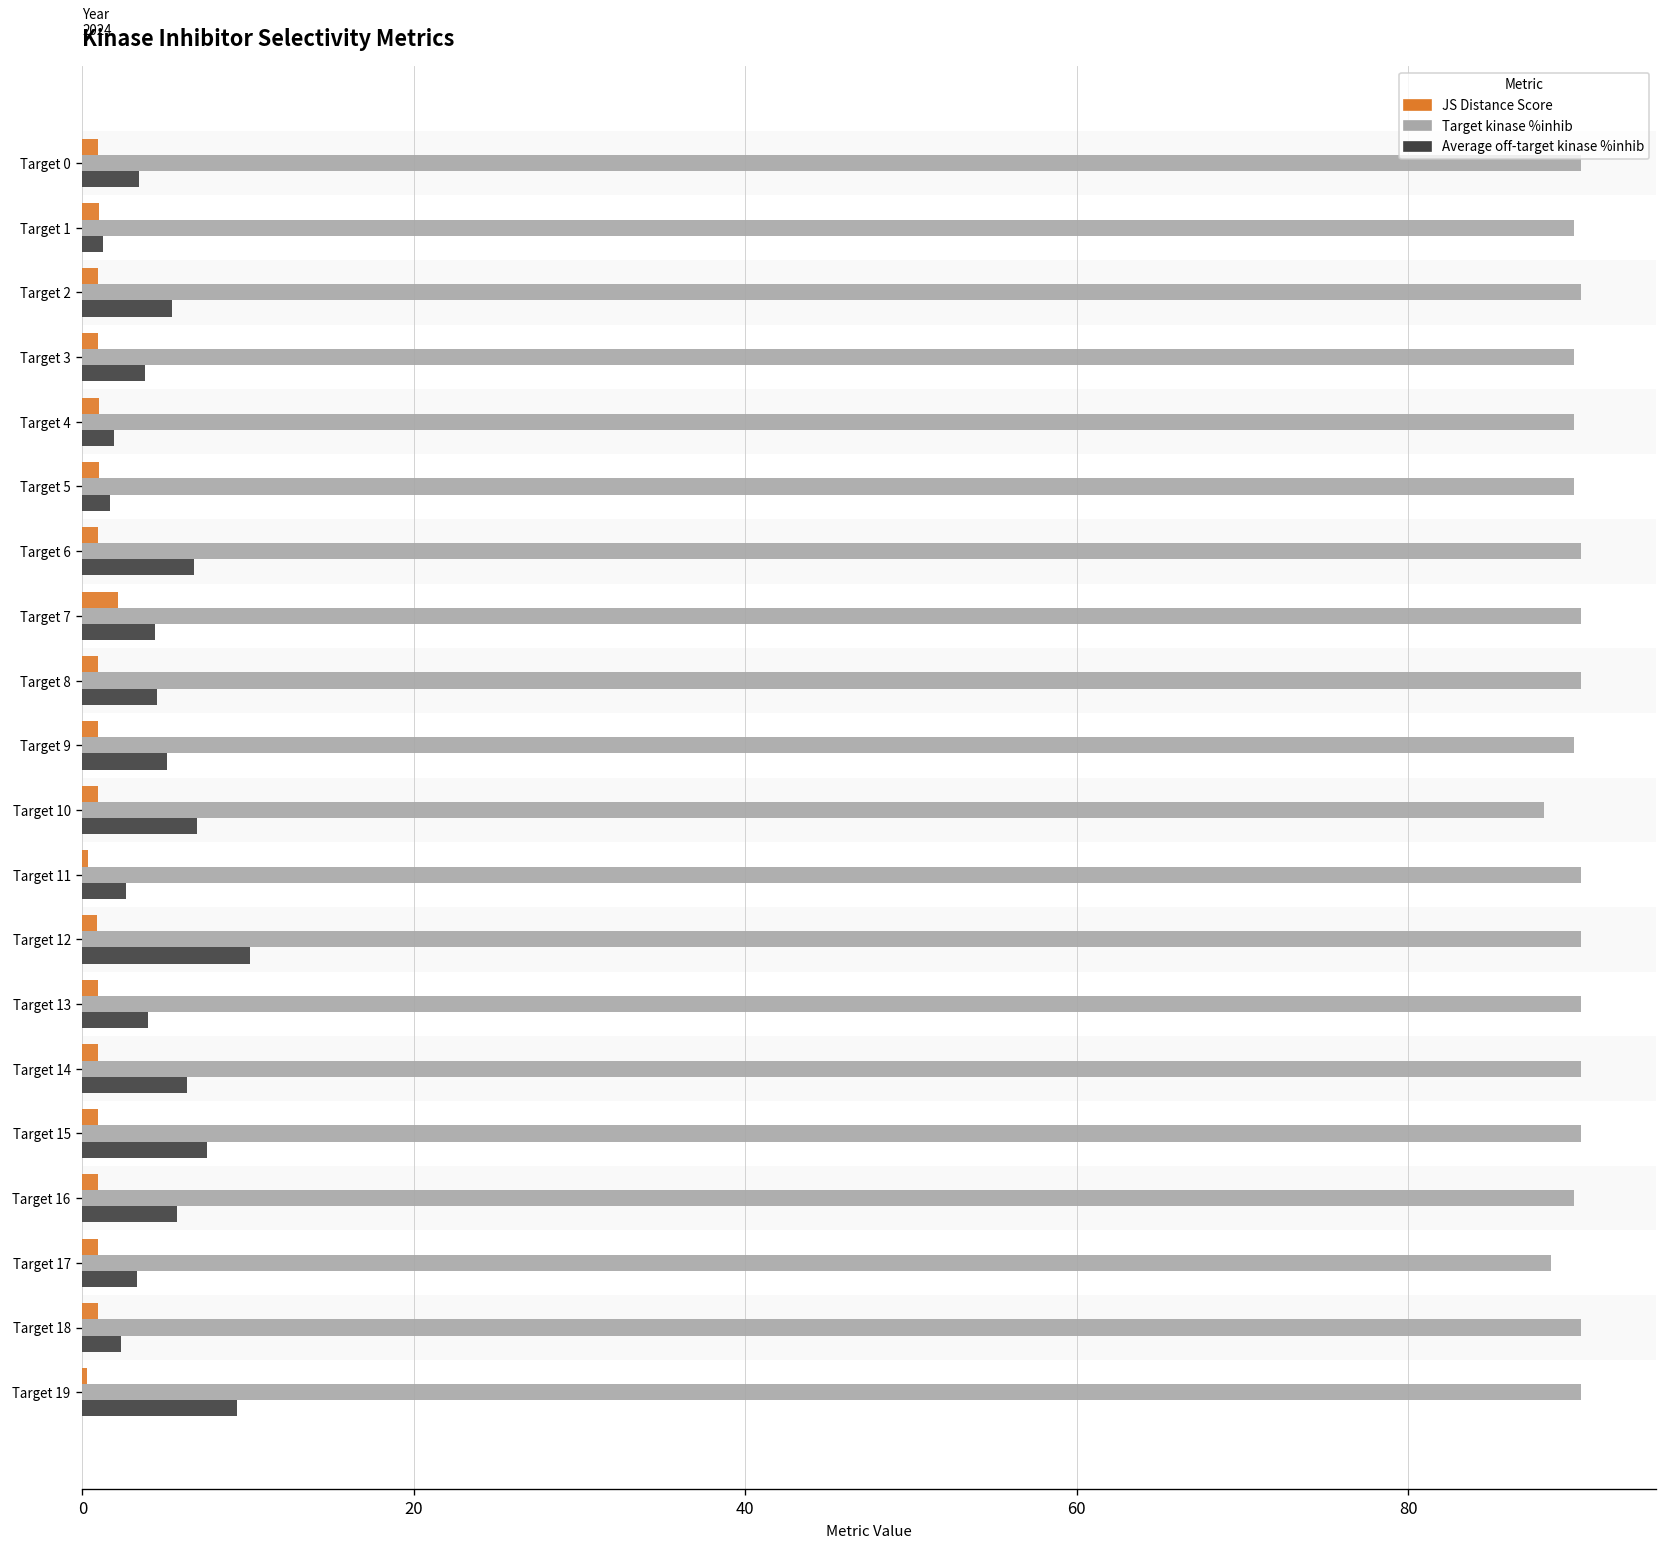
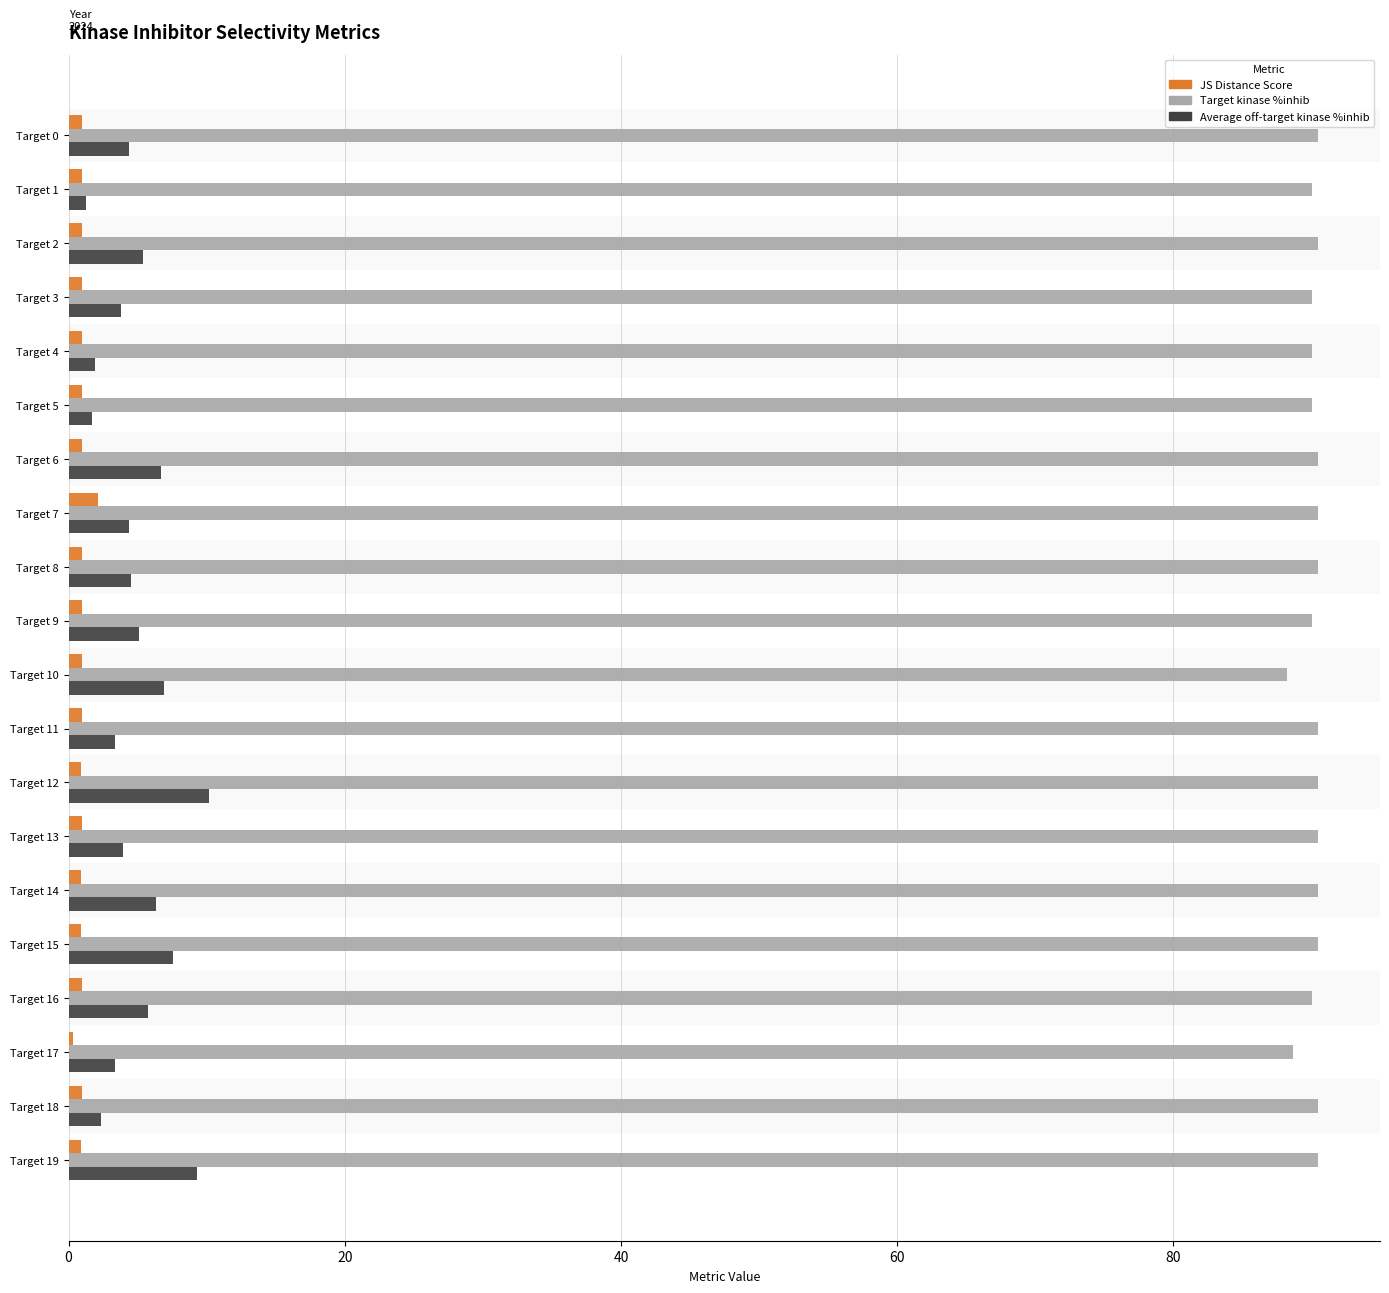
  {
    "JS Distance Score": {
      "Target 0": 1.0,
      "Target 1": 1.0,
      "Target 2": 0.9,
      "Target 3": 1.0,
      "Target 4": 1.0,
      "Target 5": 1.0,
      "Target 6": 0.9,
      "Target 7": 2.2,
      "Target 8": 1.0,
      "Target 9": 1.0,
      "Target 10": 1.0,
-     "Target 11": 0.4,
+     "Target 11": 1.0,
      "Target 12": 0.9,
      "Target 13": 1.0,
      "Target 14": 0.9,
      "Target 15": 0.9,
      "Target 16": 1.0,
-     "Target 17": 1.0,
+     "Target 17": 0.3,
      "Target 18": 1.0,
-     "Target 19": 0.3
+     "Target 19": 0.9
    },
    "Target kinase %inhib": {
      "Target 0": 90.4,
      "Target 1": 90.0,
      "Target 2": 90.4,
      "Target 3": 90.0,
      "Target 4": 90.0,
      "Target 5": 90.0,
      "Target 6": 90.4,
      "Target 7": 90.4,
      "Target 8": 90.4,
      "Target 9": 90.0,
      "Target 10": 88.2,
      "Target 11": 90.4,
      "Target 12": 90.4,
      "Target 13": 90.4,
      "Target 14": 90.4,
      "Target 15": 90.4,
      "Target 16": 90.0,
      "Target 17": 88.6,
      "Target 18": 90.4,
      "Target 19": 90.4
    },
    "Average off-target kinase %inhib": {
-     "Target 0": 3.4,
+     "Target 0": 4.3,
      "Target 1": 1.2,
      "Target 2": 5.4,
      "Target 3": 3.8,
      "Target 4": 1.9,
      "Target 5": 1.7,
      "Target 6": 6.7,
      "Target 7": 4.4,
      "Target 8": 4.5,
      "Target 9": 5.1,
      "Target 10": 6.9,
-     "Target 11": 2.6,
+     "Target 11": 3.3,
      "Target 12": 10.1,
      "Target 13": 4.0,
      "Target 14": 6.3,
      "Target 15": 7.5,
      "Target 16": 5.7,
      "Target 17": 3.3,
      "Target 18": 2.3,
      "Target 19": 9.3
    }
  }
